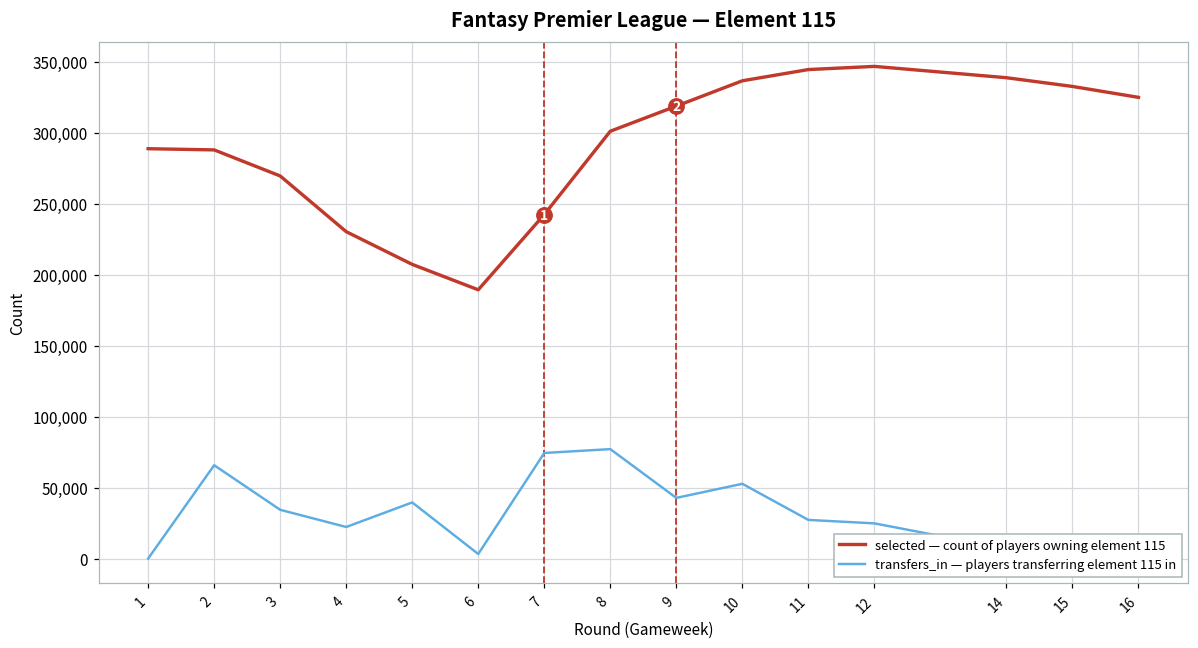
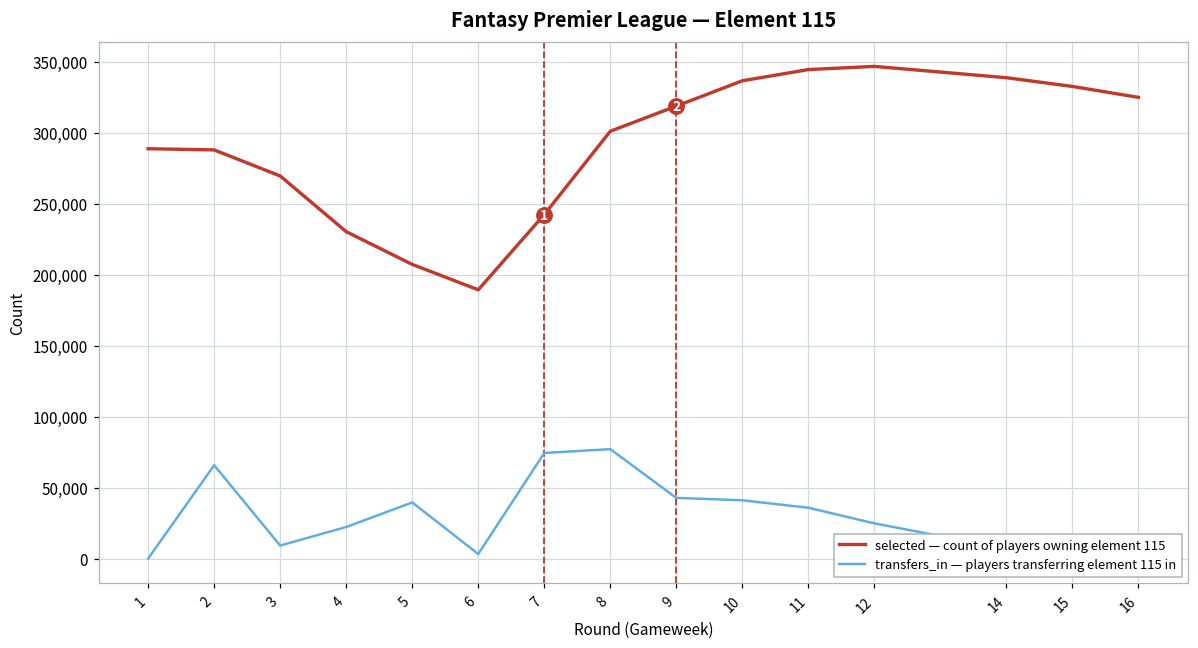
  {
    "transfers_in — players transferring element 115 in": {
      "1": "0",
      "2": "66,000",
-     "3": "34,000",
+     "3": "9,000",
      "4": "22,000",
      "5": "40,000",
      "6": "3,000",
      "7": "74,000",
      "8": "77,000",
      "9": "43,000",
-     "10": "53,000",
-     "11": "27,000",
+     "10": "41,000",
+     "11": "36,000",
      "12": "25,000"
    }
  }
